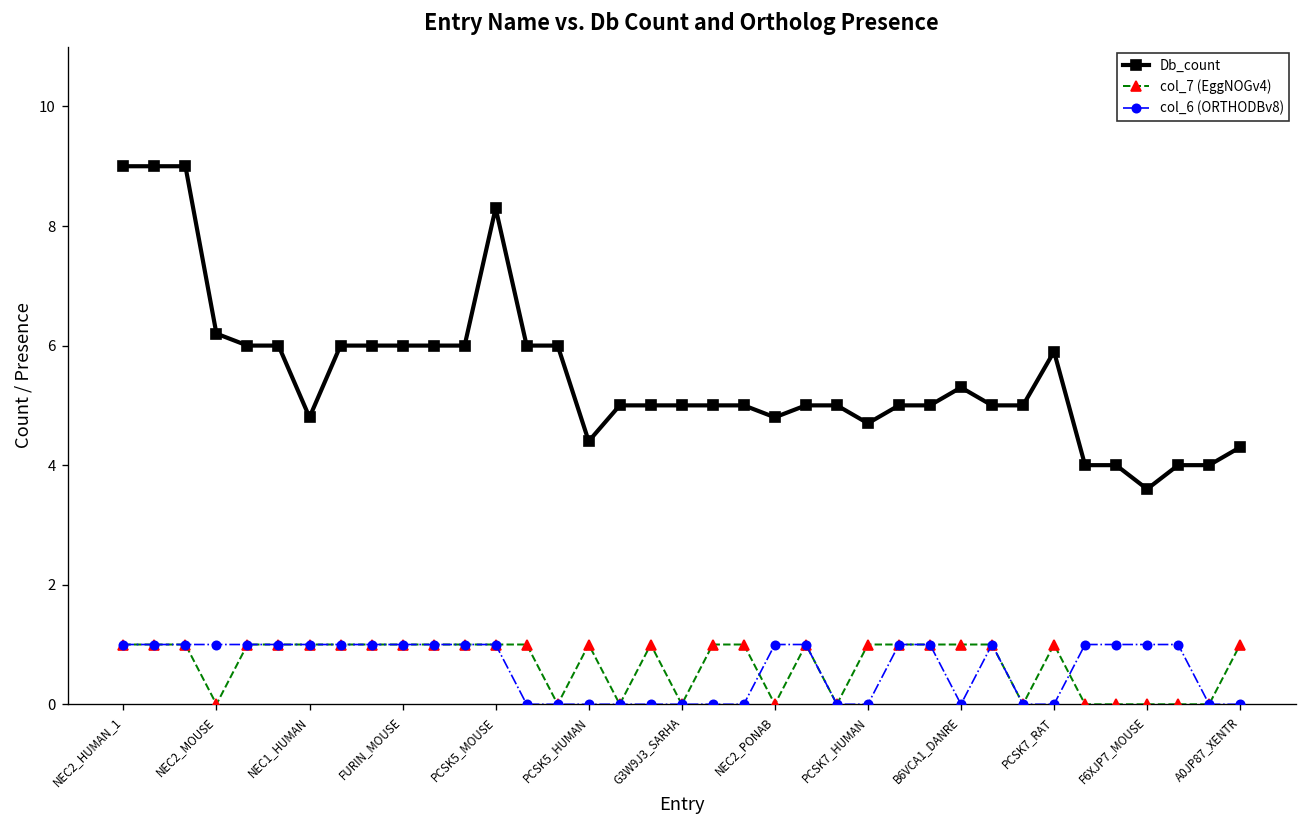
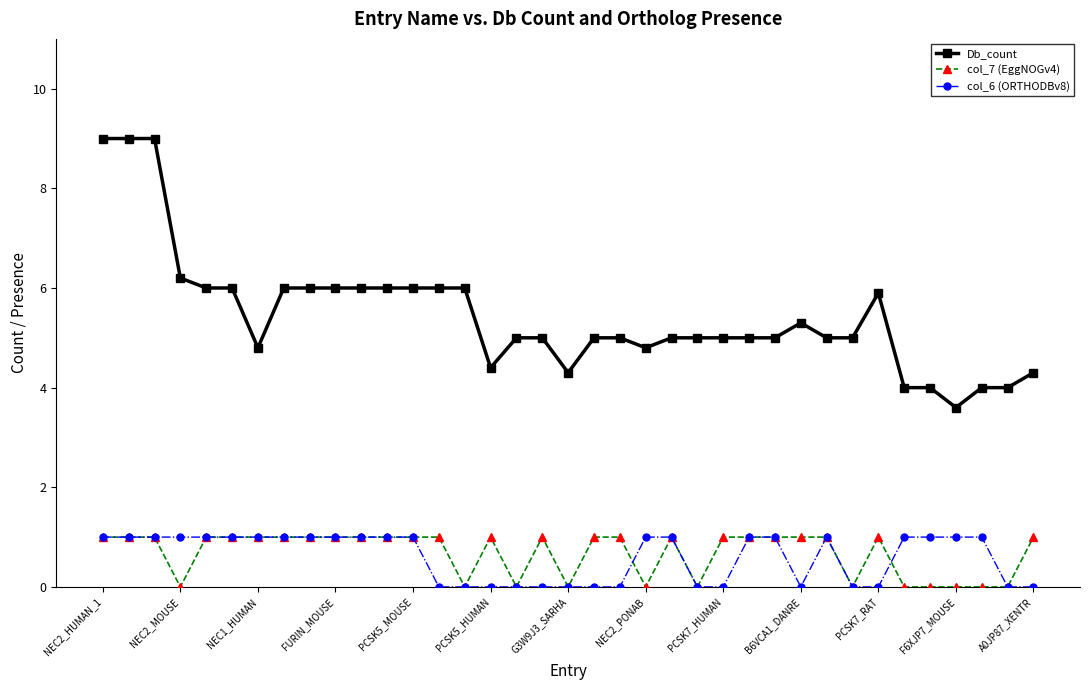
  {
    "Db_count": {
      "NEC2_HUMAN_1": 9.0,
      "NEC2_MOUSE": 6.2,
      "NEC1_HUMAN": 4.8,
      "FURIN_MOUSE": 6.0,
-     "PCSK5_MOUSE": 8.3,
+     "PCSK5_MOUSE": 6.0,
      "PCSK5_HUMAN": 4.4,
-     "G3W9J3_SARHA": 5.0,
+     "G3W9J3_SARHA": 4.3,
      "NEC2_PONAB": 4.8,
-     "PCSK7_HUMAN": 4.7,
+     "PCSK7_HUMAN": 5.0,
      "B6VCA1_DANRE": 5.3,
      "PCSK7_RAT": 5.9,
      "F6XJP7_MOUSE": 3.6,
      "A0JP87_XENTR": 4.3
    },
    "col_7 (EggNOGv4)": {
      "NEC2_MOUSE": 0.0,
      "PCSK5_HUMAN": 1.0,
      "NEC2_PONAB": 0.0,
      "PCSK7_HUMAN": 1.0,
      "B6VCA1_DANRE": 1.0,
      "PCSK7_RAT": 1.0,
      "F6XJP7_MOUSE": 0.0,
      "A0JP87_XENTR": 1.0
    },
    "col_6 (ORTHODBv8)": {
      "NEC2_MOUSE": 1.0,
      "PCSK5_HUMAN": 0.0,
      "NEC2_PONAB": 1.0,
      "PCSK7_HUMAN": 0.0,
      "B6VCA1_DANRE": 0.0,
      "PCSK7_RAT": 0.0,
      "F6XJP7_MOUSE": 1.0,
      "A0JP87_XENTR": 0.0
    }
  }
